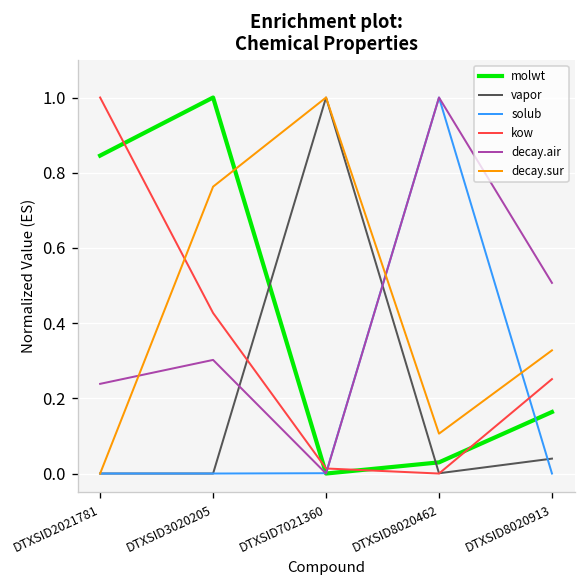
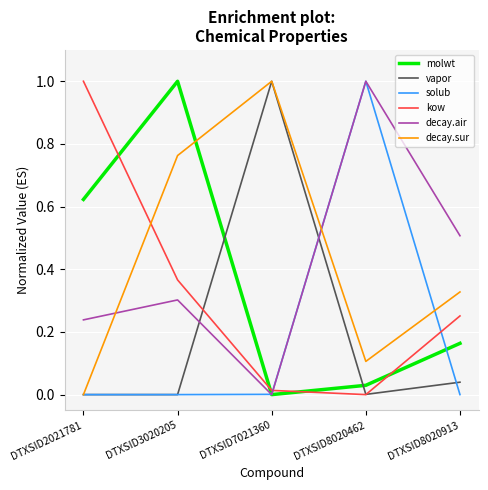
  {
    "molwt": {
-     "DTXSID2021781": 0.85,
+     "DTXSID2021781": 0.62,
      "DTXSID3020205": 1.00,
      "DTXSID8020462": 0.03,
      "DTXSID8020913": 0.16
    },
    "vapor": {
      "DTXSID8020913": 0.04
    },
    "solub": {
      "DTXSID8020913": 0.00
    },
    "kow": {
      "DTXSID2021781": 1.00,
-     "DTXSID3020205": 0.43,
+     "DTXSID3020205": 0.37,
      "DTXSID7021360": 0.01,
      "DTXSID8020913": 0.25
    },
    "decay.air": {
      "DTXSID2021781": 0.24,
      "DTXSID3020205": 0.30,
      "DTXSID8020913": 0.51
    },
    "decay.sur": {
      "DTXSID3020205": 0.76,
      "DTXSID8020462": 0.11,
      "DTXSID8020913": 0.33
    }
  }
